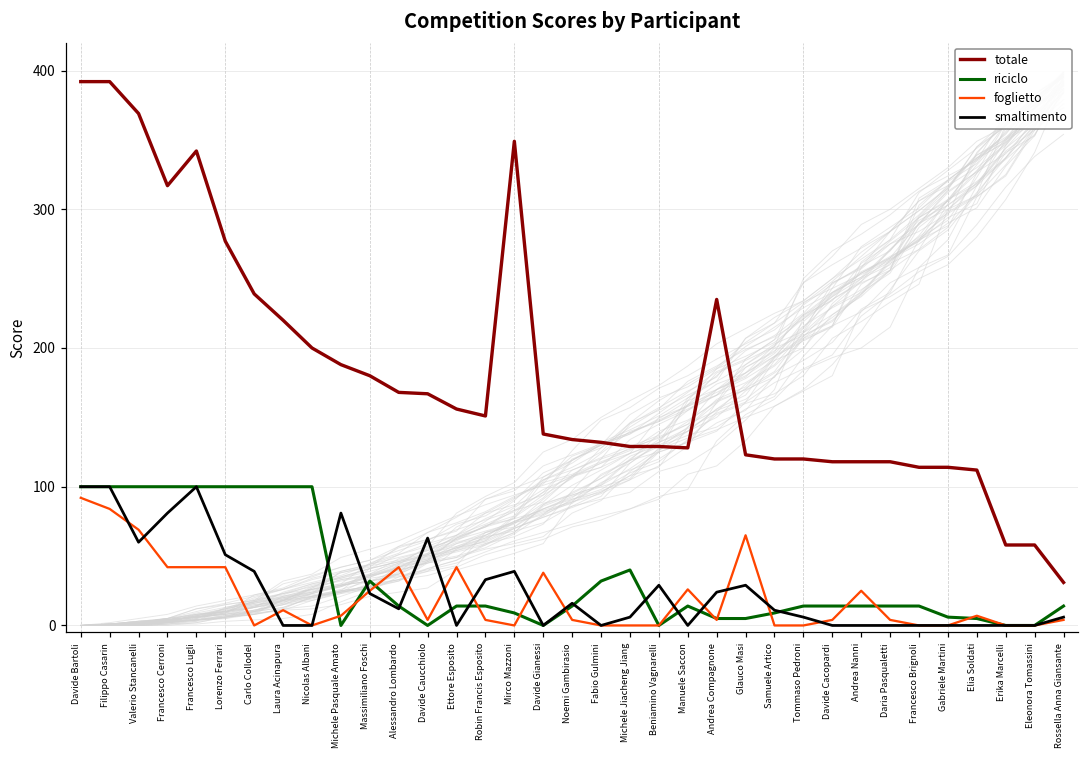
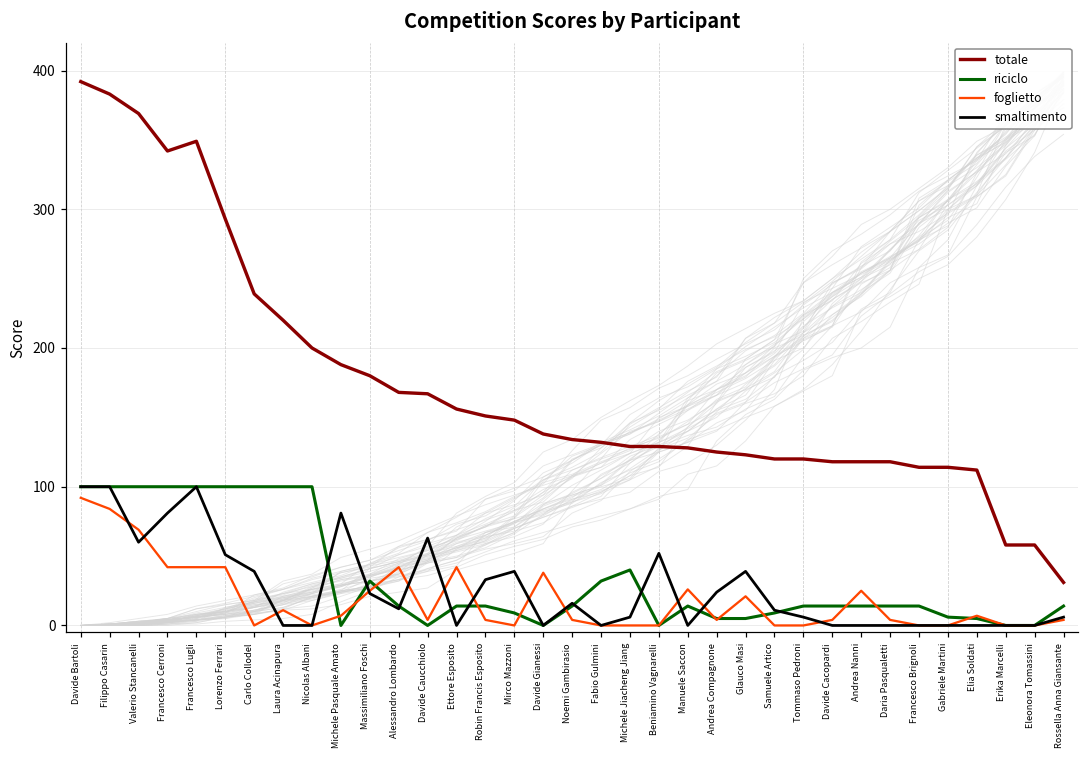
  {
    "totale": {
      "Davide Bartoli": 392,
-     "Filippo Casarin": 392,
+     "Filippo Casarin": 383,
      "Valerio Stancanelli": 369,
-     "Francesco Cerroni": 317,
-     "Francesco Lugli": 342,
-     "Lorenzo Ferrari": 277,
+     "Francesco Cerroni": 342,
+     "Francesco Lugli": 349,
+     "Lorenzo Ferrari": 293,
      "Carlo Collodel": 239,
      "Laura Acinapura": 220,
      "Nicolas Albani": 200,
      "Michele Pasquale Amato": 188,
      "Massimiliano Foschi": 180,
      "Alessandro Lombardo": 168,
      "Davide Caucchiolo": 167,
      "Ettore Esposito": 156,
      "Robin Francis Esposito": 151,
-     "Mirco Mazzoni": 349,
+     "Mirco Mazzoni": 148,
      "Davide Gianessi": 138,
-     "Andrea Compagnone": 235,
+     "Andrea Compagnone": 125,
      "Glauco Masi": 123,
      "Samuele Artico": 120,
      "Tommaso Pedroni": 120,
      "Davide Cacopardi": 118,
      "Andrea Nanni": 118,
      "Daria Pasqualetti": 118,
      "Francesco Brignoli": 114,
      "Gabriele Martini": 114,
      "Elia Soldati": 112,
      "Erika Marcelli": 58,
      "Eleonora Tomassini": 58,
      "Rossella Anna Giansante": 31
    },
    "riciclo": {
      "Valerio Stancanelli": 100,
      "Francesco Cerroni": 100,
      "Lorenzo Ferrari": 100,
      "Carlo Collodel": 100,
      "Laura Acinapura": 100,
      "Nicolas Albani": 100,
      "Michele Pasquale Amato": 0,
      "Alessandro Lombardo": 14,
      "Davide Caucchiolo": 0,
      "Ettore Esposito": 14,
      "Robin Francis Esposito": 14,
      "Mirco Mazzoni": 9,
      "Fabio Gulmini": 32,
      "Michele Jiacheng Jiang": 40,
      "Manuele Saccon": 14,
      "Glauco Masi": 5,
      "Tommaso Pedroni": 14,
      "Davide Cacopardi": 14,
      "Andrea Nanni": 14,
      "Daria Pasqualetti": 14,
      "Francesco Brignoli": 14,
      "Gabriele Martini": 6,
      "Rossella Anna Giansante": 14
    },
    "foglietto": {
      "Davide Bartoli": 92,
      "Filippo Casarin": 84,
      "Valerio Stancanelli": 69,
      "Francesco Cerroni": 42,
      "Francesco Lugli": 42,
      "Lorenzo Ferrari": 42,
      "Carlo Collodel": 0,
      "Michele Pasquale Amato": 7,
      "Davide Caucchiolo": 4,
      "Robin Francis Esposito": 4,
      "Mirco Mazzoni": 0,
      "Davide Gianessi": 38,
      "Noemi Gambirasio": 4,
      "Michele Jiacheng Jiang": 0,
      "Manuele Saccon": 26,
-     "Glauco Masi": 65,
+     "Glauco Masi": 21,
      "Samuele Artico": 0,
      "Tommaso Pedroni": 0,
      "Davide Cacopardi": 4,
      "Andrea Nanni": 25,
      "Daria Pasqualetti": 4,
      "Rossella Anna Giansante": 4
    },
    "smaltimento": {
      "Valerio Stancanelli": 60,
      "Francesco Cerroni": 81,
      "Lorenzo Ferrari": 51,
      "Carlo Collodel": 39,
      "Laura Acinapura": 0,
      "Michele Pasquale Amato": 81,
      "Alessandro Lombardo": 12,
      "Ettore Esposito": 0,
      "Robin Francis Esposito": 33,
      "Mirco Mazzoni": 39,
      "Michele Jiacheng Jiang": 6,
-     "Beniamino Vagnarelli": 29,
+     "Beniamino Vagnarelli": 52,
      "Manuele Saccon": 0,
      "Andrea Compagnone": 24,
-     "Glauco Masi": 29,
+     "Glauco Masi": 39,
      "Tommaso Pedroni": 6,
      "Davide Cacopardi": 0,
      "Andrea Nanni": 0,
      "Daria Pasqualetti": 0,
      "Elia Soldati": 0,
      "Rossella Anna Giansante": 6
    }
  }
